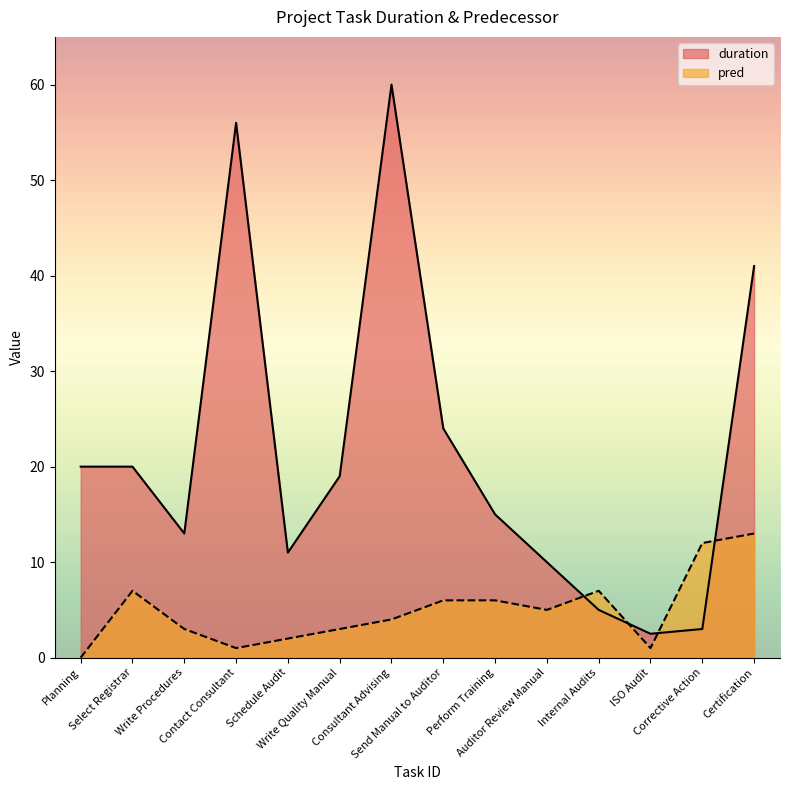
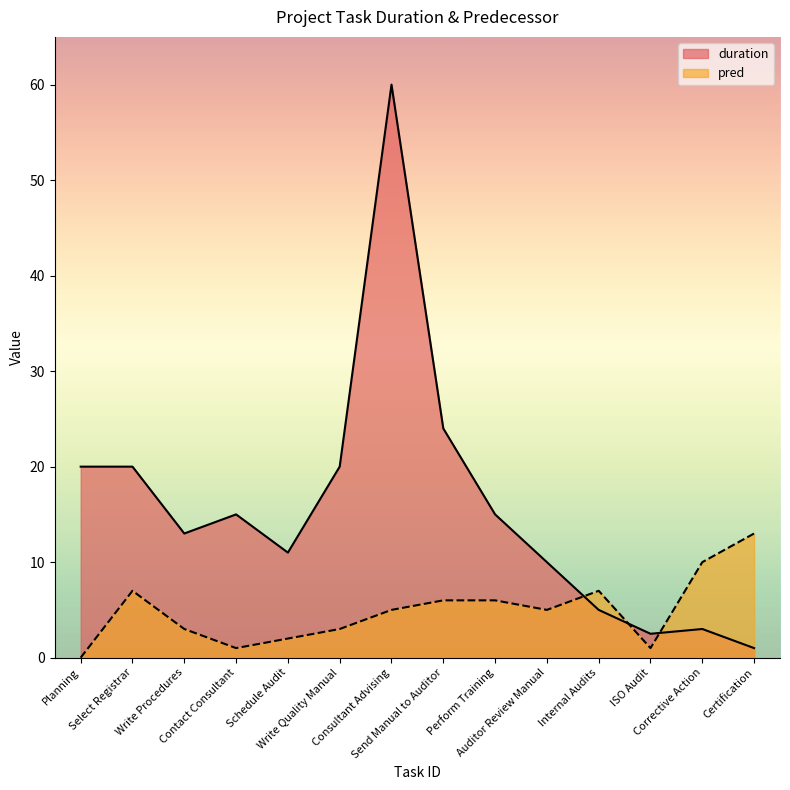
  {
    "duration": {
      "Planning": 20,
      "Select Registrar": 20,
      "Write Procedures": 13,
-     "Contact Consultant": 56,
+     "Contact Consultant": 15,
      "Schedule Audit": 11,
-     "Write Quality Manual": 19,
+     "Write Quality Manual": 20,
      "Consultant Advising": 60,
      "Send Manual to Auditor": 24,
      "Perform Training": 15,
      "Auditor Review Manual": 10,
      "Internal Audits": 5,
      "ISO Audit": 3,
      "Corrective Action": 3,
-     "Certification": 41
+     "Certification": 1
    },
    "pred": {
      "Planning": 0,
      "Select Registrar": 7,
      "Write Procedures": 3,
      "Contact Consultant": 1,
      "Schedule Audit": 2,
      "Write Quality Manual": 3,
-     "Consultant Advising": 4,
+     "Consultant Advising": 5,
      "Send Manual to Auditor": 6,
      "Perform Training": 6,
      "Auditor Review Manual": 5,
      "Internal Audits": 7,
      "ISO Audit": 1,
-     "Corrective Action": 12,
+     "Corrective Action": 10,
      "Certification": 13
    }
  }
